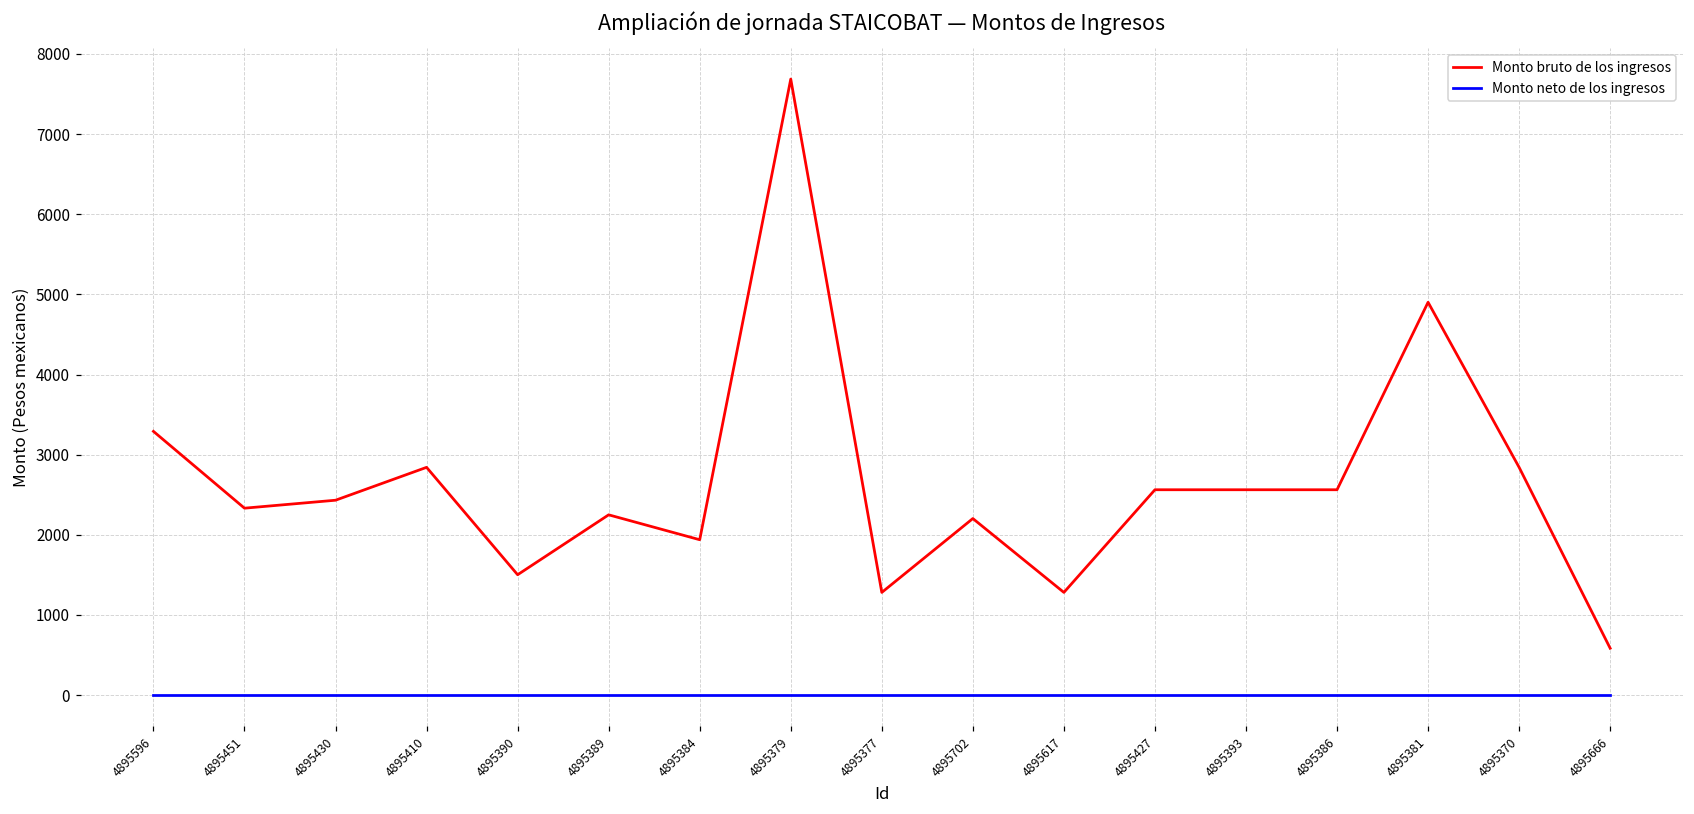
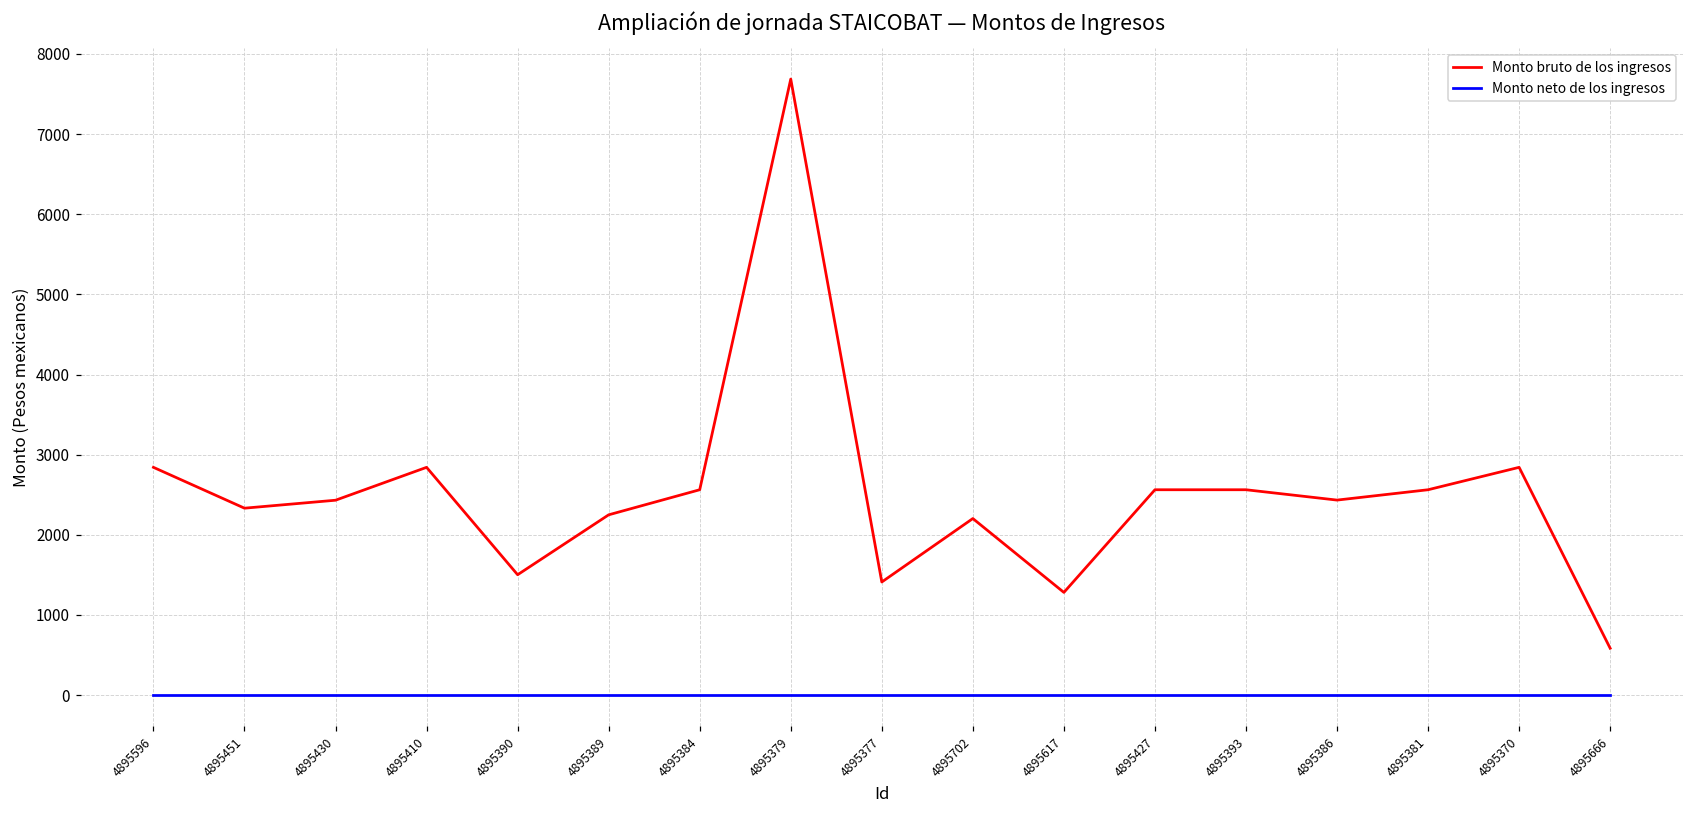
  {
    "Monto bruto de los ingresos": {
-     "4895596": 3300,
+     "4895596": 2800,
      "4895451": 2300,
      "4895430": 2400,
      "4895410": 2800,
      "4895390": 1500,
      "4895389": 2200,
-     "4895384": 1900,
+     "4895384": 2600,
      "4895379": 7700,
-     "4895377": 1300,
+     "4895377": 1400,
      "4895702": 2200,
      "4895617": 1300,
      "4895427": 2600,
      "4895393": 2600,
-     "4895386": 2600,
-     "4895381": 4900,
+     "4895386": 2400,
+     "4895381": 2600,
      "4895370": 2800,
      "4895666": 600
    },
    "Monto neto de los ingresos": {
      "4895596": 0,
      "4895451": 0,
      "4895430": 0,
      "4895410": 0,
      "4895390": 0,
      "4895389": 0,
      "4895384": 0,
      "4895379": 0,
      "4895377": 0,
      "4895702": 0,
      "4895617": 0,
      "4895427": 0,
      "4895393": 0,
      "4895386": 0,
      "4895381": 0,
      "4895370": 0,
      "4895666": 0
    }
  }
